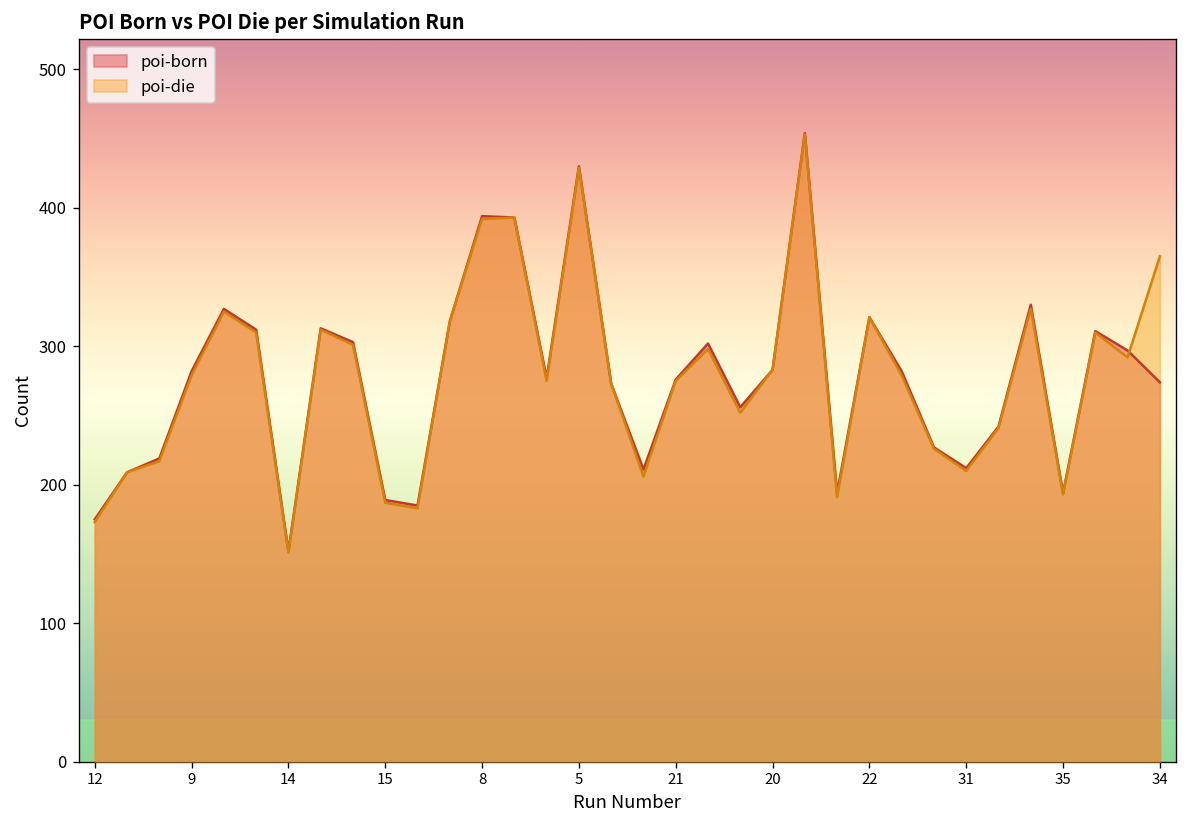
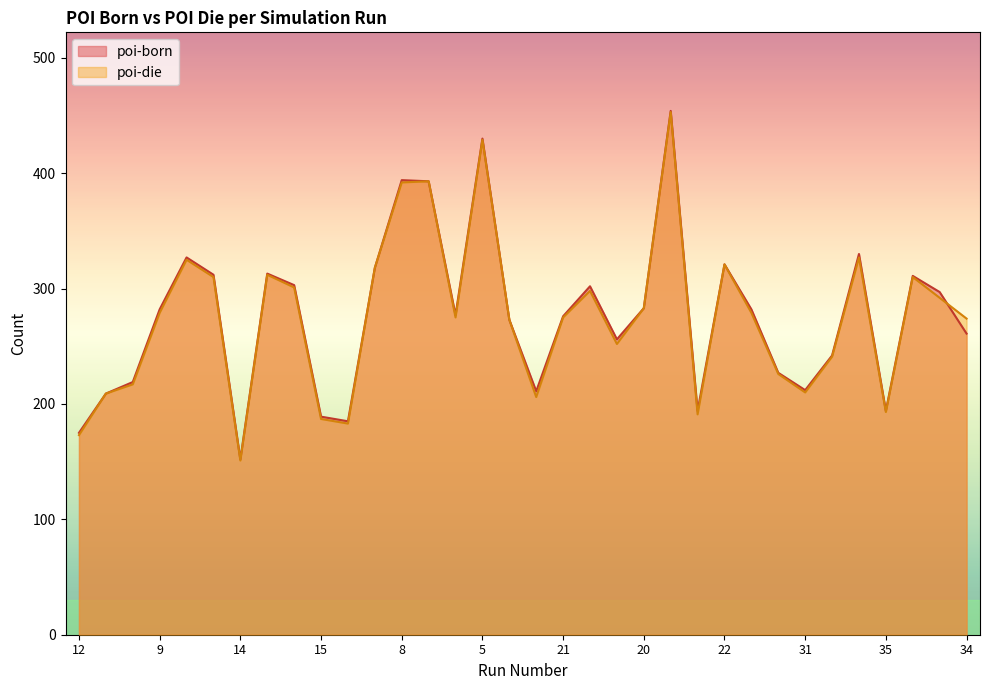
  {
    "poi-born": {
      "9": 282,
-     "34": 274
+     "34": 261
    },
    "poi-die": {
      "9": 279,
-     "34": 365
+     "34": 274
    }
  }
